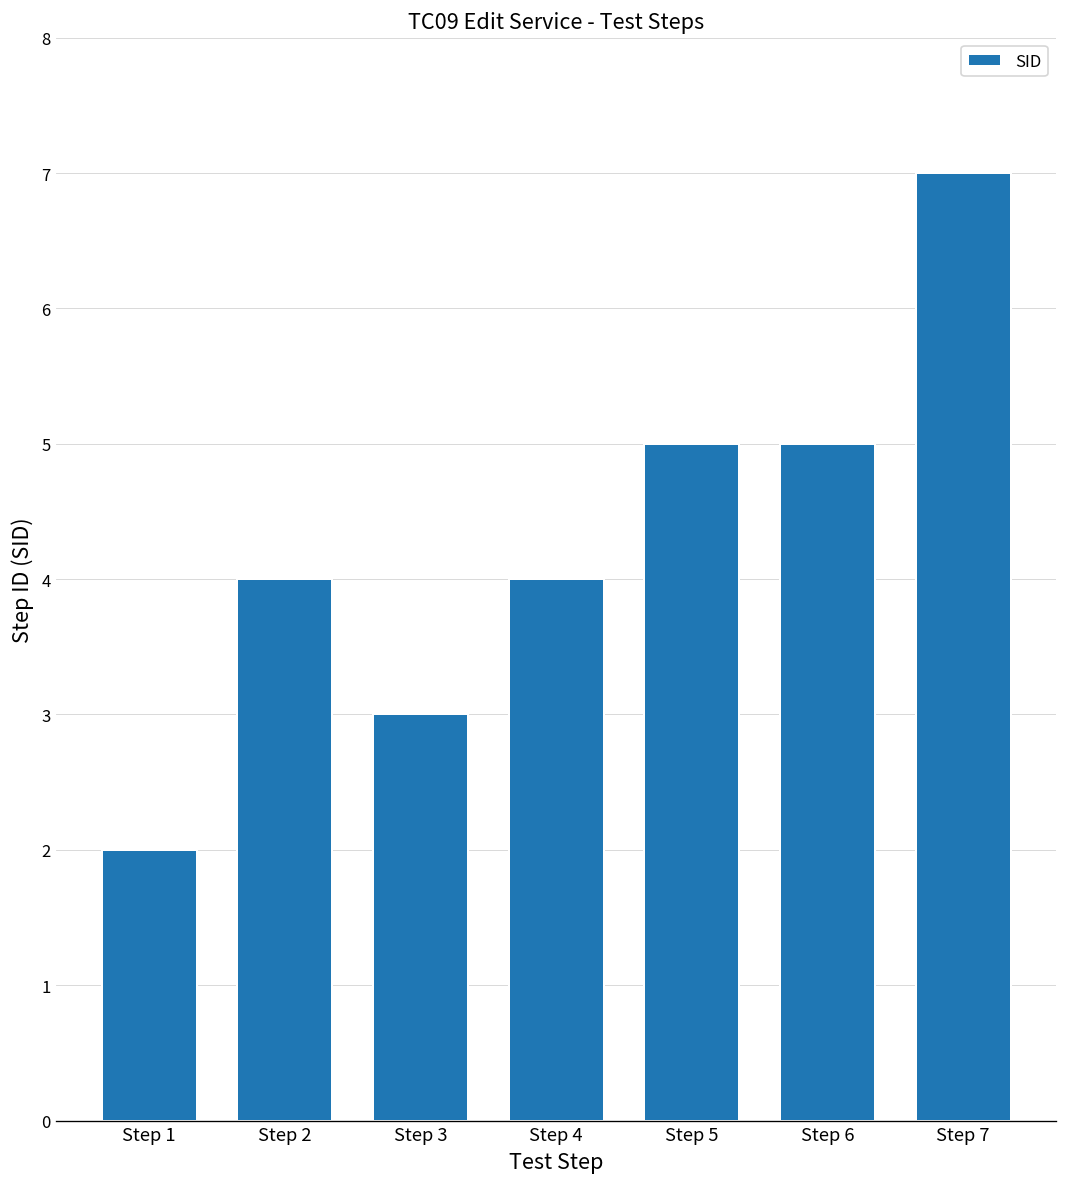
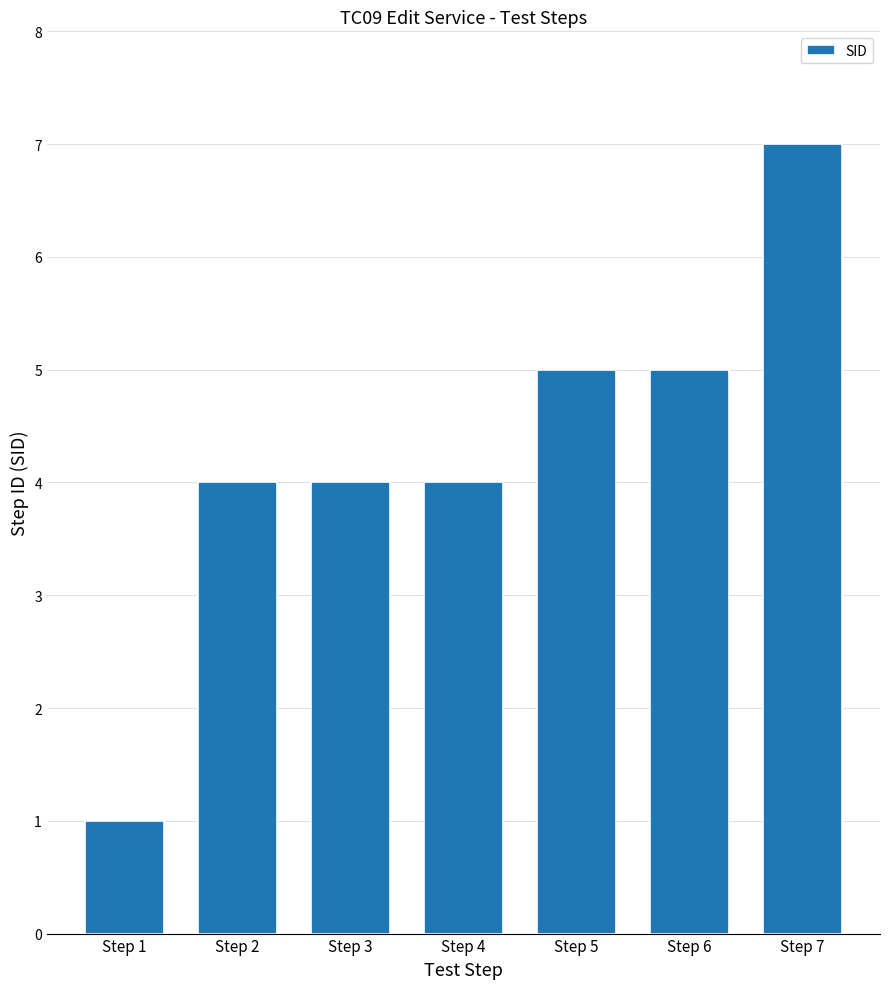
  {
-   "Step 1": 2,
+   "Step 1": 1,
    "Step 2": 4,
-   "Step 3": 3,
+   "Step 3": 4,
    "Step 4": 4,
    "Step 5": 5,
    "Step 6": 5,
    "Step 7": 7
  }
